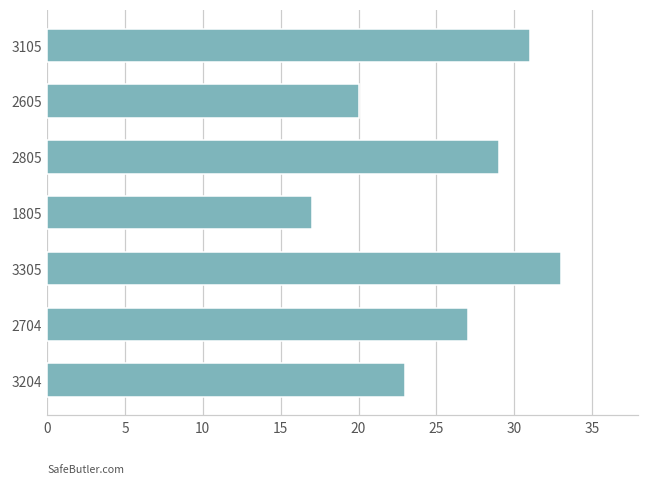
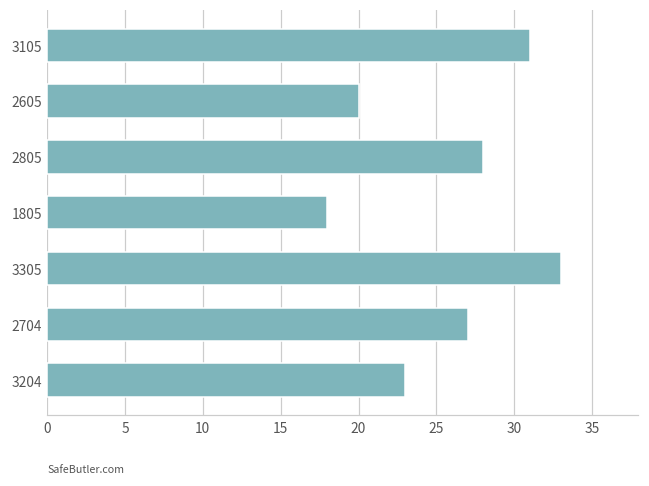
  {
    "3105": 31,
    "2605": 20,
-   "2805": 29,
-   "1805": 17,
+   "2805": 28,
+   "1805": 18,
    "3305": 33,
    "2704": 27,
    "3204": 23
  }
